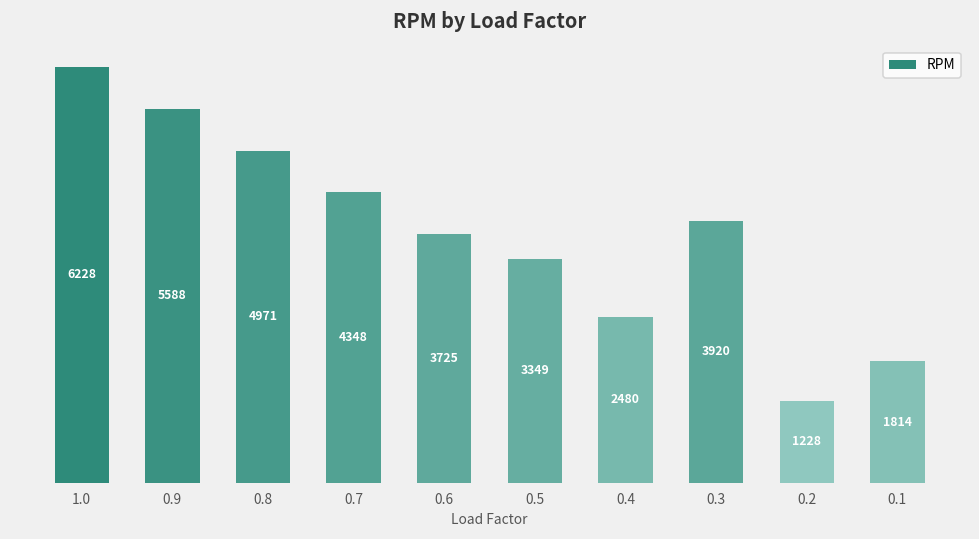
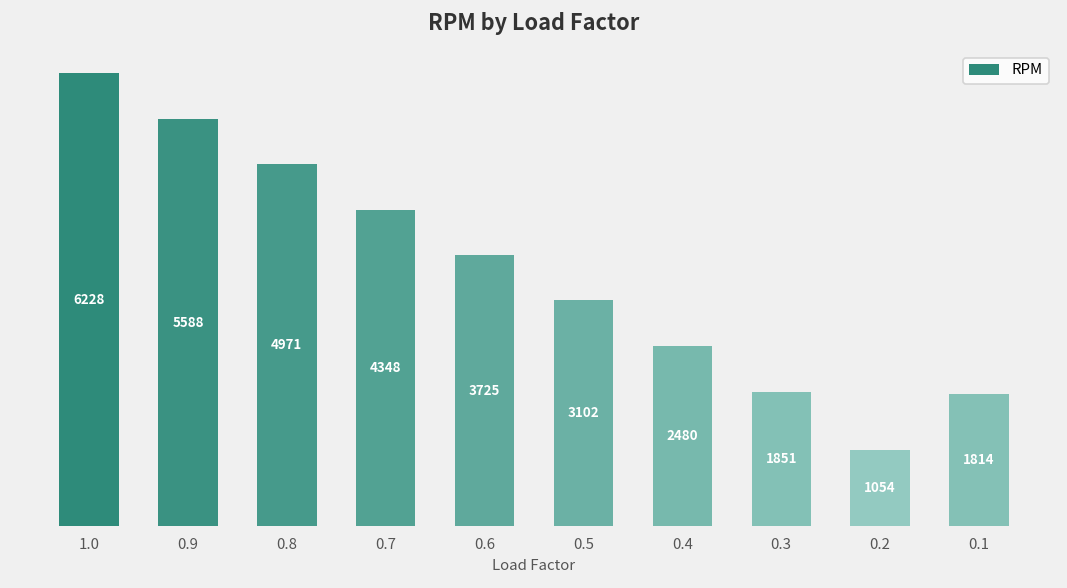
  {
    "1.0": 6228,
    "0.9": 5588,
    "0.8": 4971,
    "0.7": 4348,
    "0.6": 3725,
-   "0.5": 3349,
+   "0.5": 3102,
    "0.4": 2480,
-   "0.3": 3920,
-   "0.2": 1228,
+   "0.3": 1851,
+   "0.2": 1054,
    "0.1": 1814
  }
